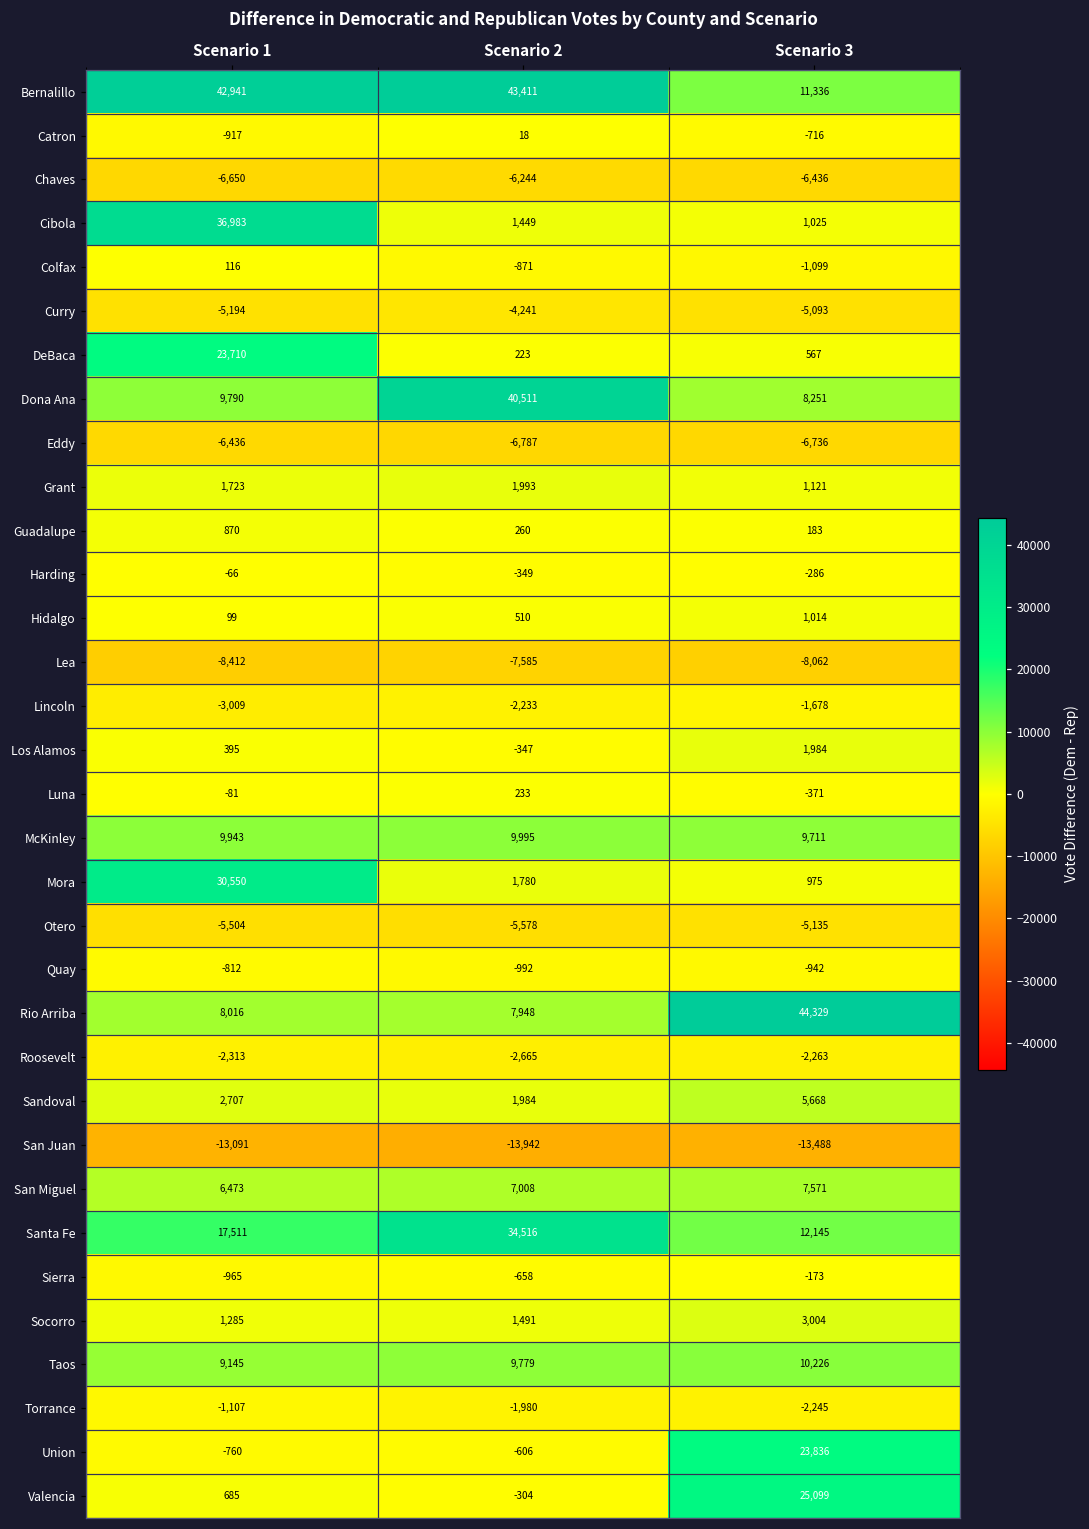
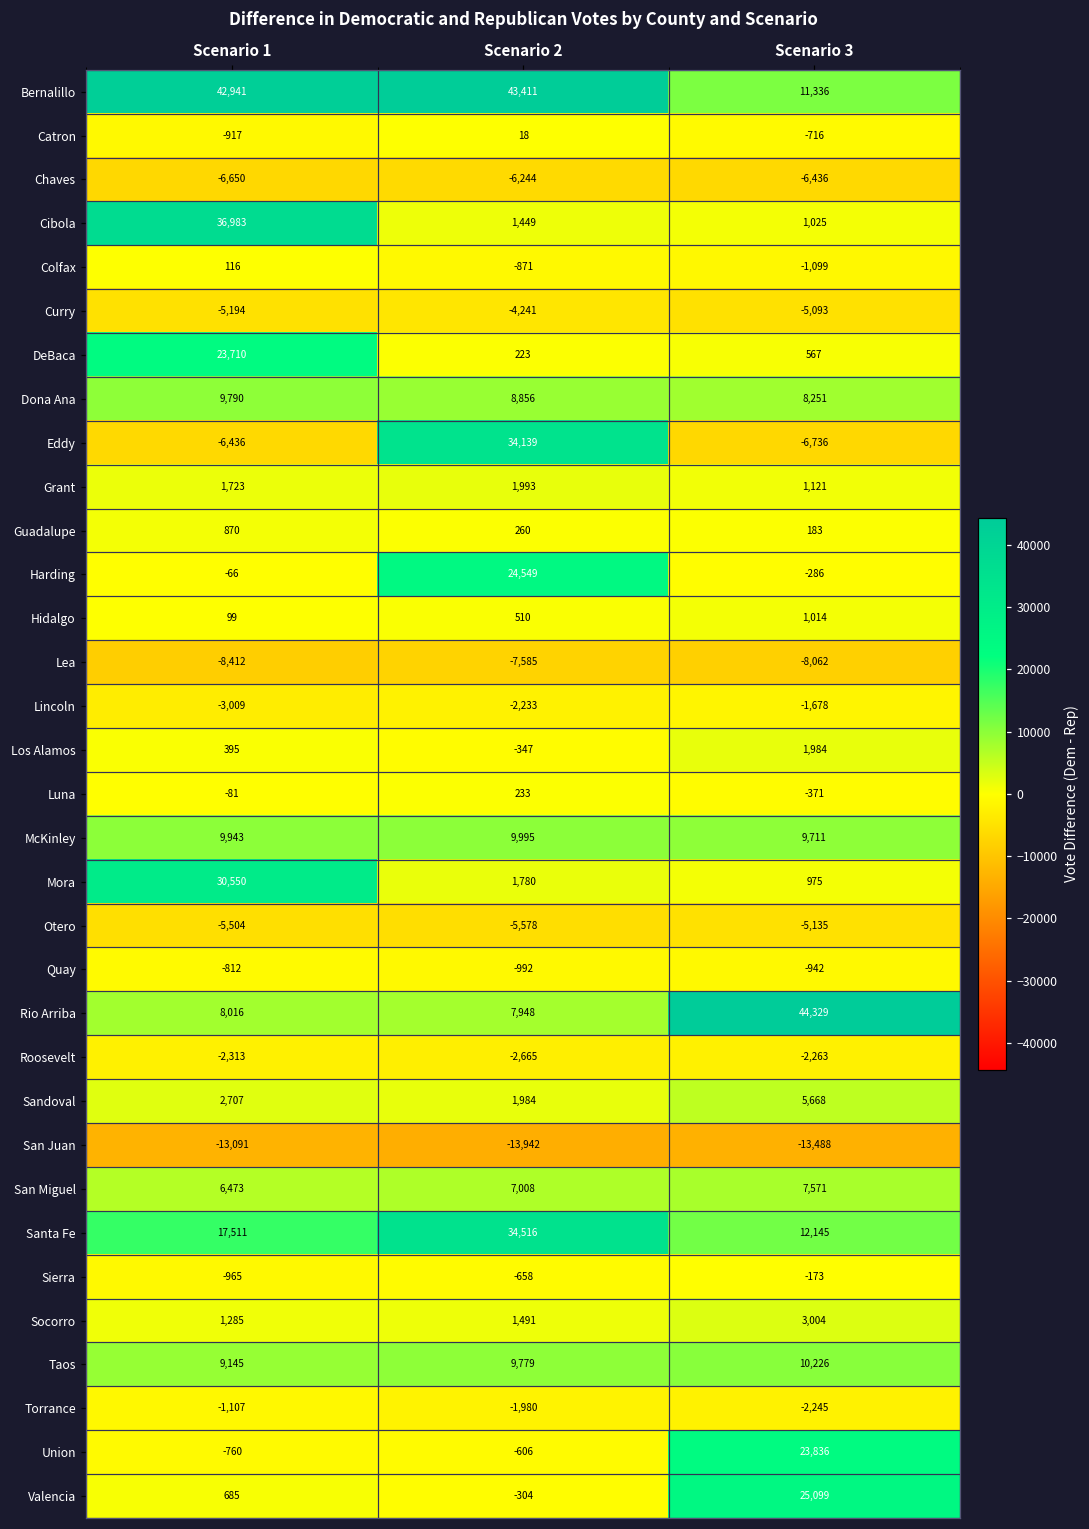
  {
    "Bernalillo": {
      "Scenario 1": "42,941",
      "Scenario 2": "43,411",
      "Scenario 3": "11,336"
    },
    "Catron": {
      "Scenario 1": "-917",
      "Scenario 2": "18",
      "Scenario 3": "-716"
    },
    "Chaves": {
      "Scenario 1": "-6,650",
      "Scenario 2": "-6,244",
      "Scenario 3": "-6,436"
    },
    "Cibola": {
      "Scenario 1": "36,983",
      "Scenario 2": "1,449",
      "Scenario 3": "1,025"
    },
    "Colfax": {
      "Scenario 1": "116",
      "Scenario 2": "-871",
      "Scenario 3": "-1,099"
    },
    "Curry": {
      "Scenario 1": "-5,194",
      "Scenario 2": "-4,241",
      "Scenario 3": "-5,093"
    },
    "DeBaca": {
      "Scenario 1": "23,710",
      "Scenario 2": "223",
      "Scenario 3": "567"
    },
    "Dona Ana": {
      "Scenario 1": "9,790",
-     "Scenario 2": "40,511",
+     "Scenario 2": "8,856",
      "Scenario 3": "8,251"
    },
    "Eddy": {
      "Scenario 1": "-6,436",
-     "Scenario 2": "-6,787",
+     "Scenario 2": "34,139",
      "Scenario 3": "-6,736"
    },
    "Grant": {
      "Scenario 1": "1,723",
      "Scenario 2": "1,993",
      "Scenario 3": "1,121"
    },
    "Guadalupe": {
      "Scenario 1": "870",
      "Scenario 2": "260",
      "Scenario 3": "183"
    },
    "Harding": {
      "Scenario 1": "-66",
-     "Scenario 2": "-349",
+     "Scenario 2": "24,549",
      "Scenario 3": "-286"
    },
    "Hidalgo": {
      "Scenario 1": "99",
      "Scenario 2": "510",
      "Scenario 3": "1,014"
    },
    "Lea": {
      "Scenario 1": "-8,412",
      "Scenario 2": "-7,585",
      "Scenario 3": "-8,062"
    },
    "Lincoln": {
      "Scenario 1": "-3,009",
      "Scenario 2": "-2,233",
      "Scenario 3": "-1,678"
    },
    "Los Alamos": {
      "Scenario 1": "395",
      "Scenario 2": "-347",
      "Scenario 3": "1,984"
    },
    "Luna": {
      "Scenario 1": "-81",
      "Scenario 2": "233",
      "Scenario 3": "-371"
    },
    "McKinley": {
      "Scenario 1": "9,943",
      "Scenario 2": "9,995",
      "Scenario 3": "9,711"
    },
    "Mora": {
      "Scenario 1": "30,550",
      "Scenario 2": "1,780",
      "Scenario 3": "975"
    },
    "Otero": {
      "Scenario 1": "-5,504",
      "Scenario 2": "-5,578",
      "Scenario 3": "-5,135"
    },
    "Quay": {
      "Scenario 1": "-812",
      "Scenario 2": "-992",
      "Scenario 3": "-942"
    },
    "Rio Arriba": {
      "Scenario 1": "8,016",
      "Scenario 2": "7,948",
      "Scenario 3": "44,329"
    },
    "Roosevelt": {
      "Scenario 1": "-2,313",
      "Scenario 2": "-2,665",
      "Scenario 3": "-2,263"
    },
    "Sandoval": {
      "Scenario 1": "2,707",
      "Scenario 2": "1,984",
      "Scenario 3": "5,668"
    },
    "San Juan": {
      "Scenario 1": "-13,091",
      "Scenario 2": "-13,942",
      "Scenario 3": "-13,488"
    },
    "San Miguel": {
      "Scenario 1": "6,473",
      "Scenario 2": "7,008",
      "Scenario 3": "7,571"
    },
    "Santa Fe": {
      "Scenario 1": "17,511",
      "Scenario 2": "34,516",
      "Scenario 3": "12,145"
    },
    "Sierra": {
      "Scenario 1": "-965",
      "Scenario 2": "-658",
      "Scenario 3": "-173"
    },
    "Socorro": {
      "Scenario 1": "1,285",
      "Scenario 2": "1,491",
      "Scenario 3": "3,004"
    },
    "Taos": {
      "Scenario 1": "9,145",
      "Scenario 2": "9,779",
      "Scenario 3": "10,226"
    },
    "Torrance": {
      "Scenario 1": "-1,107",
      "Scenario 2": "-1,980",
      "Scenario 3": "-2,245"
    },
    "Union": {
      "Scenario 1": "-760",
      "Scenario 2": "-606",
      "Scenario 3": "23,836"
    },
    "Valencia": {
      "Scenario 1": "685",
      "Scenario 2": "-304",
      "Scenario 3": "25,099"
    }
  }
